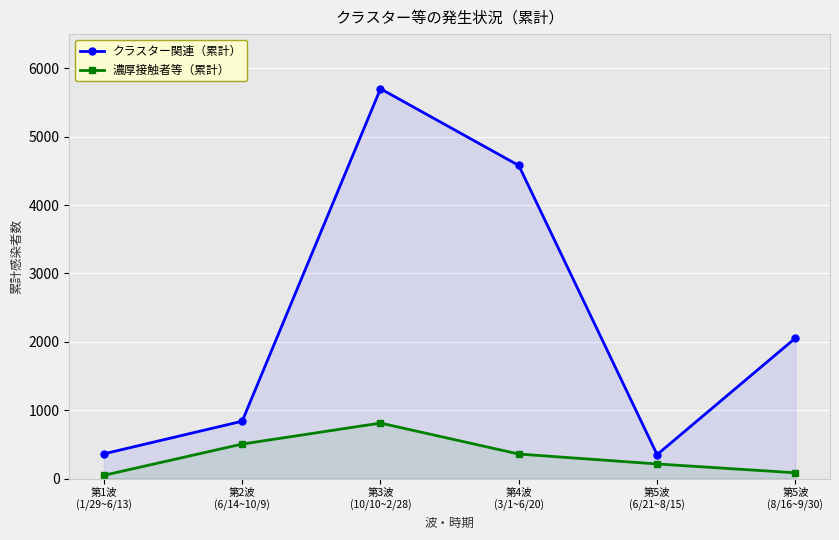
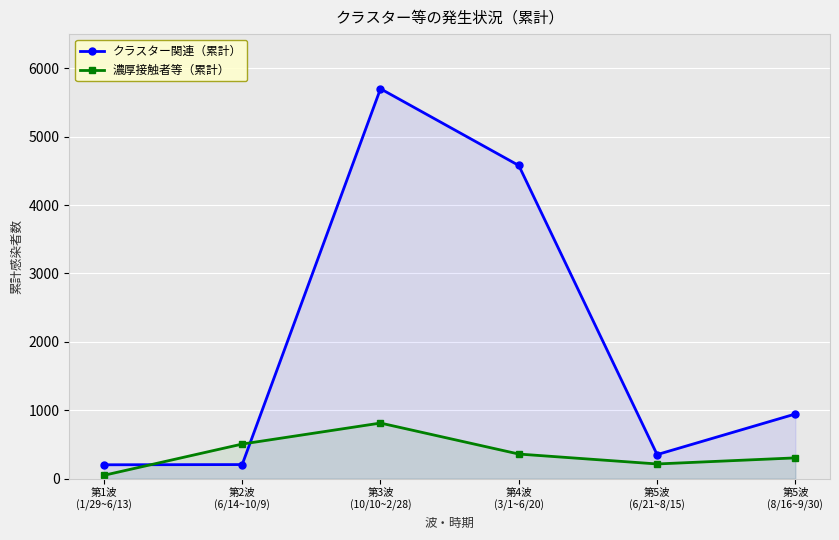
  {
    "クラスター関連（累計）": {
-     "第1波 (1/29~6/13)": 400,
-     "第2波 (6/14~10/9)": 800,
+     "第1波 (1/29~6/13)": 200,
+     "第2波 (6/14~10/9)": 200,
      "第3波 (10/10~2/28)": 5700,
      "第4波 (3/1~6/20)": 4600,
      "第5波 (6/21~8/15)": 400,
-     "第5波 (8/16~9/30)": 2100
+     "第5波 (8/16~9/30)": 900
    },
    "濃厚接触者等（累計）": {
      "第1波 (1/29~6/13)": 0,
      "第2波 (6/14~10/9)": 500,
      "第3波 (10/10~2/28)": 800,
      "第4波 (3/1~6/20)": 400,
      "第5波 (6/21~8/15)": 200,
-     "第5波 (8/16~9/30)": 100
+     "第5波 (8/16~9/30)": 300
    }
  }
